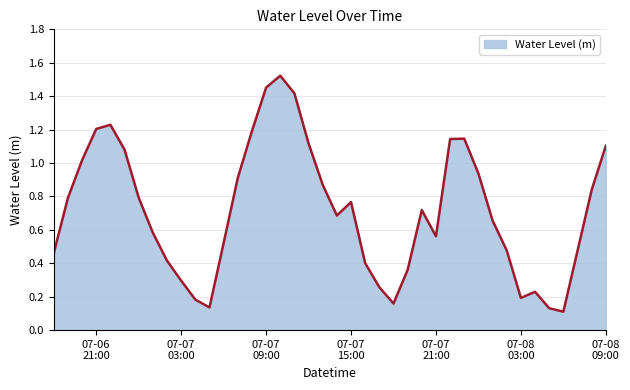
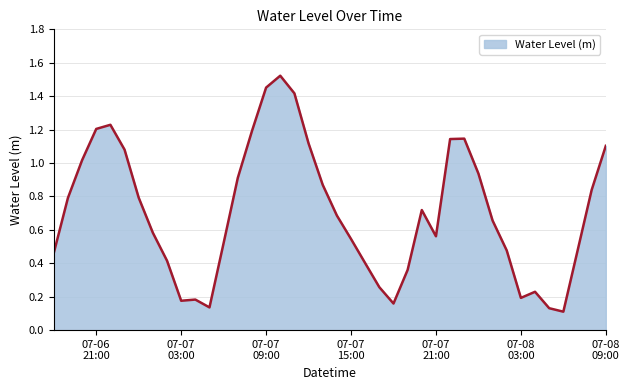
  {
    "07-06 21:00": 1.20,
-   "07-07 03:00": 0.30,
+   "07-07 03:00": 0.18,
    "07-07 09:00": 1.45,
-   "07-07 15:00": 0.77,
+   "07-07 15:00": 0.55,
    "07-07 21:00": 0.56,
    "07-08 03:00": 0.19,
    "07-08 09:00": 1.10
  }
